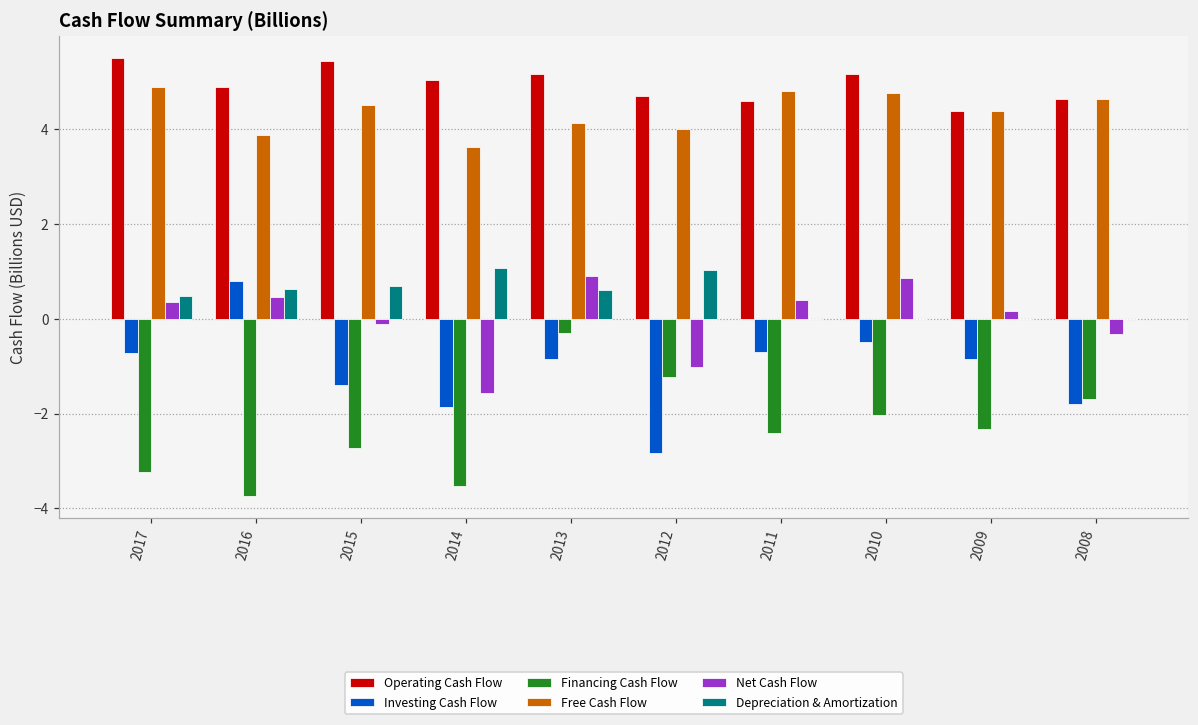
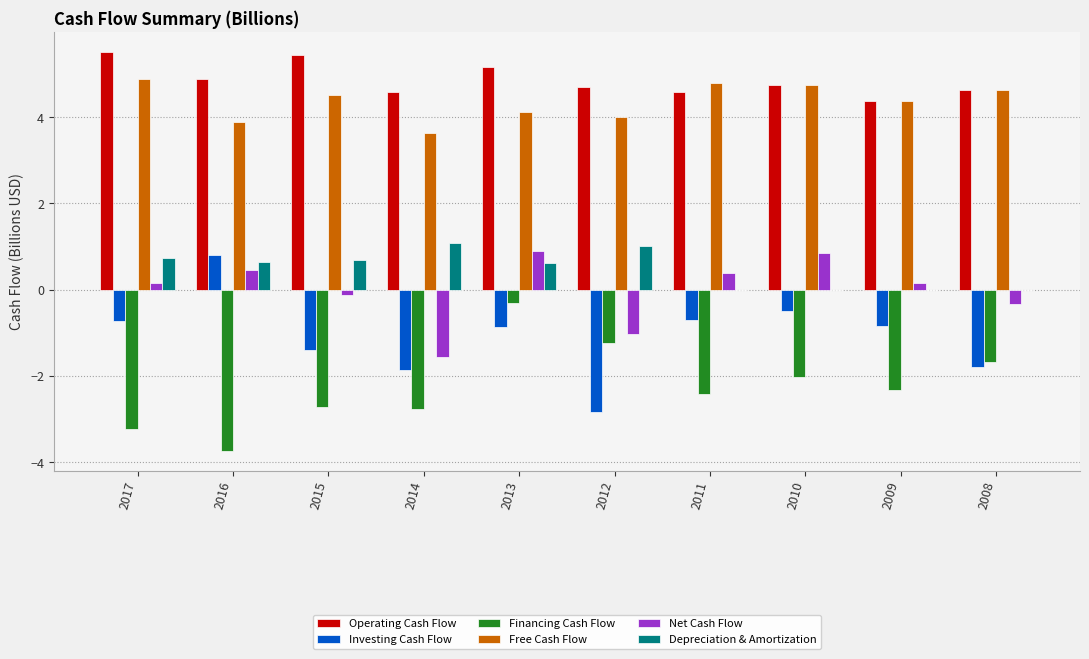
  {
    "Operating Cash Flow": {
      "2017": 5.5,
      "2016": 4.9,
      "2015": 5.4,
-     "2014": 5.0,
+     "2014": 4.6,
      "2013": 5.2,
      "2012": 4.7,
      "2011": 4.6,
-     "2010": 5.2,
+     "2010": 4.8,
      "2009": 4.4,
      "2008": 4.6
    },
    "Investing Cash Flow": {
      "2017": -0.7,
      "2016": 0.8,
      "2015": -1.4,
      "2014": -1.9,
      "2013": -0.9,
      "2012": -2.8,
      "2011": -0.7,
      "2010": -0.5,
      "2009": -0.9,
      "2008": -1.8
    },
    "Financing Cash Flow": {
      "2017": -3.2,
      "2016": -3.7,
      "2015": -2.7,
-     "2014": -3.5,
+     "2014": -2.8,
      "2013": -0.3,
      "2012": -1.2,
      "2011": -2.4,
      "2010": -2.0,
      "2009": -2.3,
      "2008": -1.7
    },
    "Free Cash Flow": {
      "2017": 4.9,
      "2016": 3.9,
      "2015": 4.5,
      "2014": 3.6,
      "2013": 4.1,
      "2012": 4.0,
      "2011": 4.8,
      "2010": 4.8,
      "2009": 4.4,
      "2008": 4.6
    },
    "Net Cash Flow": {
-     "2017": 0.4,
+     "2017": 0.2,
      "2016": 0.5,
      "2015": -0.1,
      "2014": -1.6,
      "2013": 0.9,
      "2012": -1.0,
      "2011": 0.4,
      "2010": 0.9,
      "2009": 0.2,
      "2008": -0.3
    },
    "Depreciation & Amortization": {
-     "2017": 0.5,
+     "2017": 0.7,
      "2016": 0.6,
      "2015": 0.7,
      "2014": 1.1,
      "2013": 0.6,
      "2012": 1.0,
      "2011": 0.0,
      "2010": 0.0,
      "2009": 0.0,
      "2008": 0.0
    }
  }
